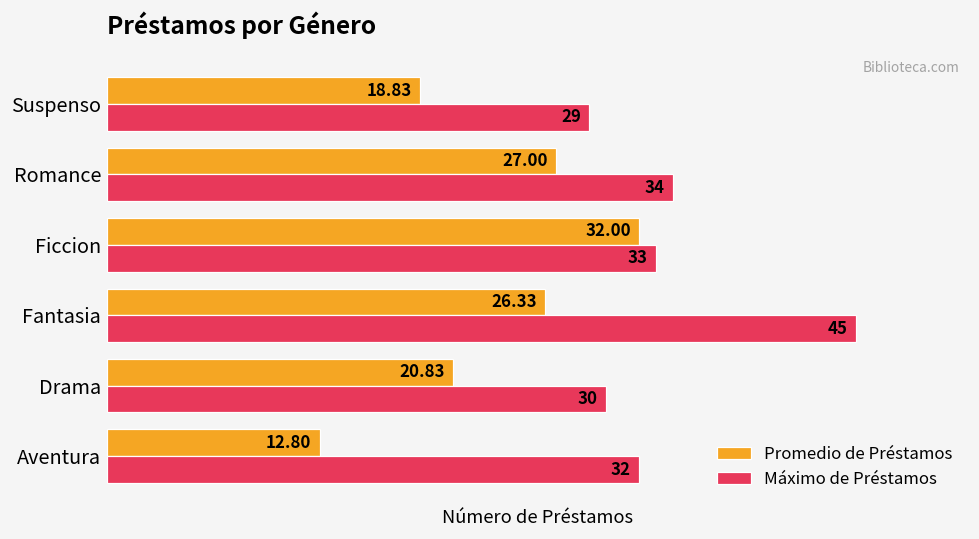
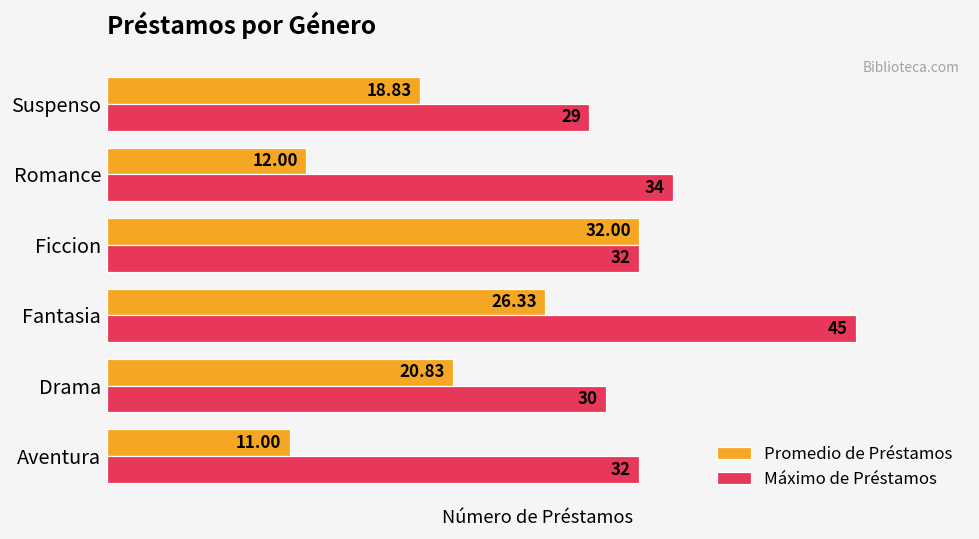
  {
    "Promedio de Préstamos": {
      "Suspenso": 18.83,
-     "Romance": 27.00,
+     "Romance": 12.00,
      "Ficcion": 32.00,
      "Fantasia": 26.33,
      "Drama": 20.83,
-     "Aventura": 12.80
+     "Aventura": 11.00
    },
    "Máximo de Préstamos": {
      "Suspenso": 29,
      "Romance": 34,
-     "Ficcion": 33,
+     "Ficcion": 32,
      "Fantasia": 45,
      "Drama": 30,
      "Aventura": 32
    }
  }
